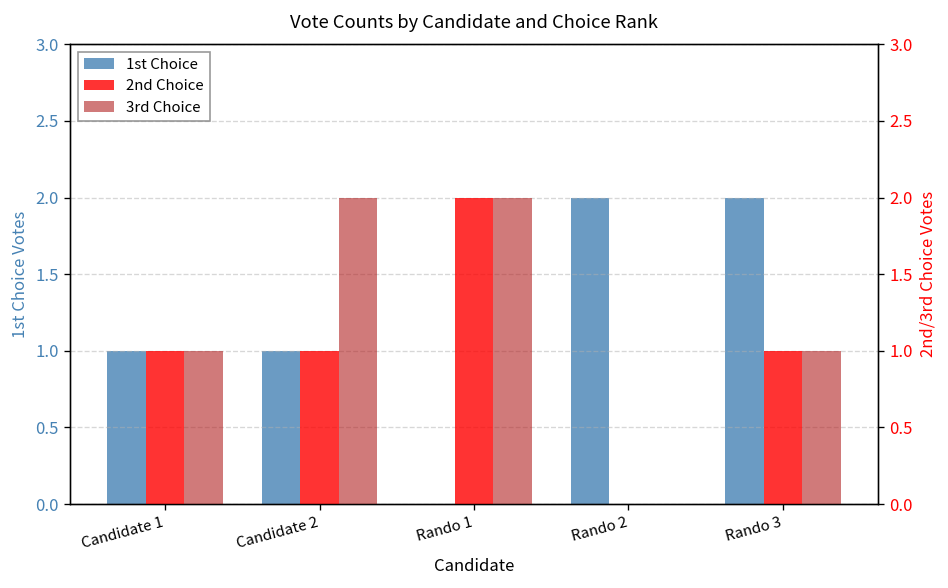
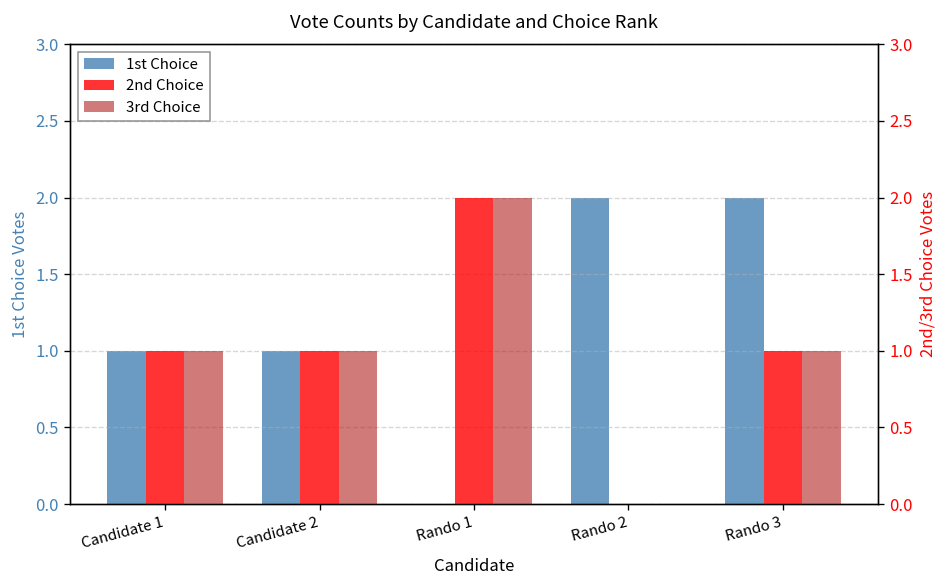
  {
    "1st Choice": {
      "Candidate 1": 1.00,
      "Candidate 2": 1.00,
      "Rando 1": 0.00,
      "Rando 2": 2.00,
      "Rando 3": 2.00
    },
    "2nd Choice": {
      "Candidate 1": 1,
      "Candidate 2": 1,
      "Rando 1": 2,
      "Rando 2": 0,
      "Rando 3": 1
    },
    "3rd Choice": {
      "Candidate 1": 1,
-     "Candidate 2": 2,
+     "Candidate 2": 1,
      "Rando 1": 2,
      "Rando 2": 0,
      "Rando 3": 1
    }
  }
